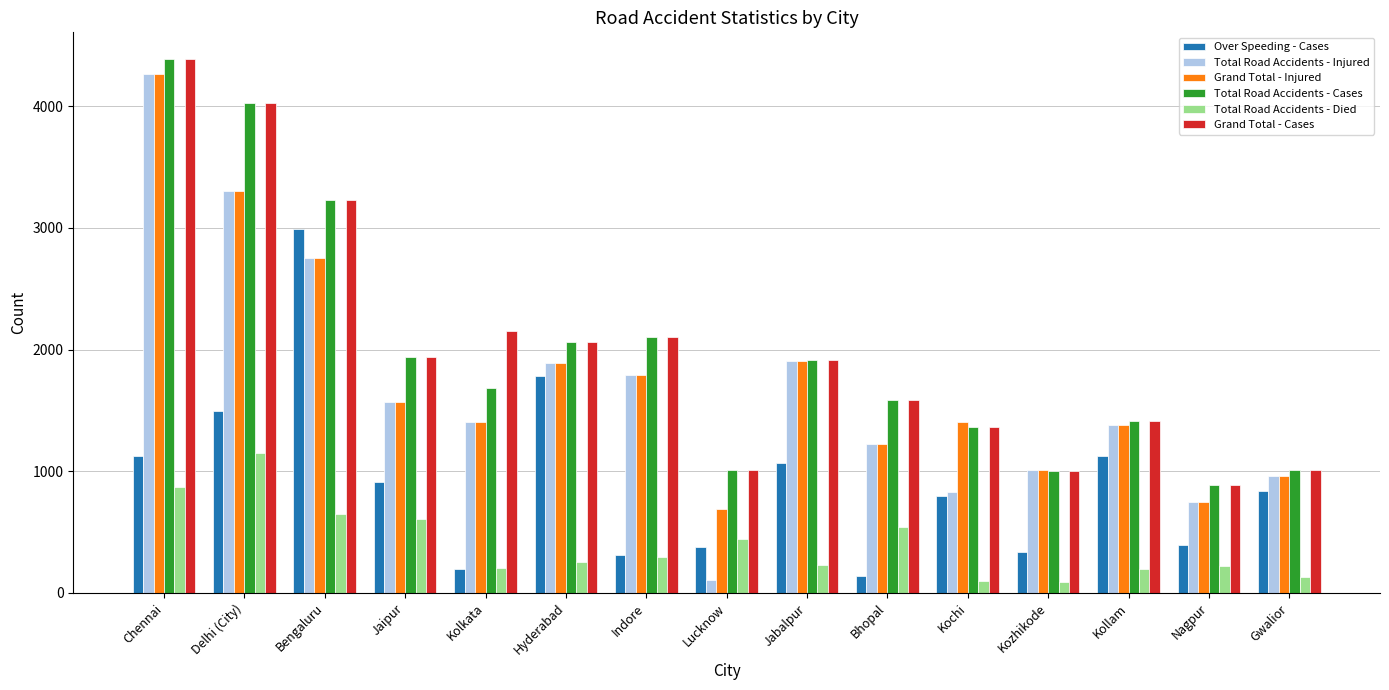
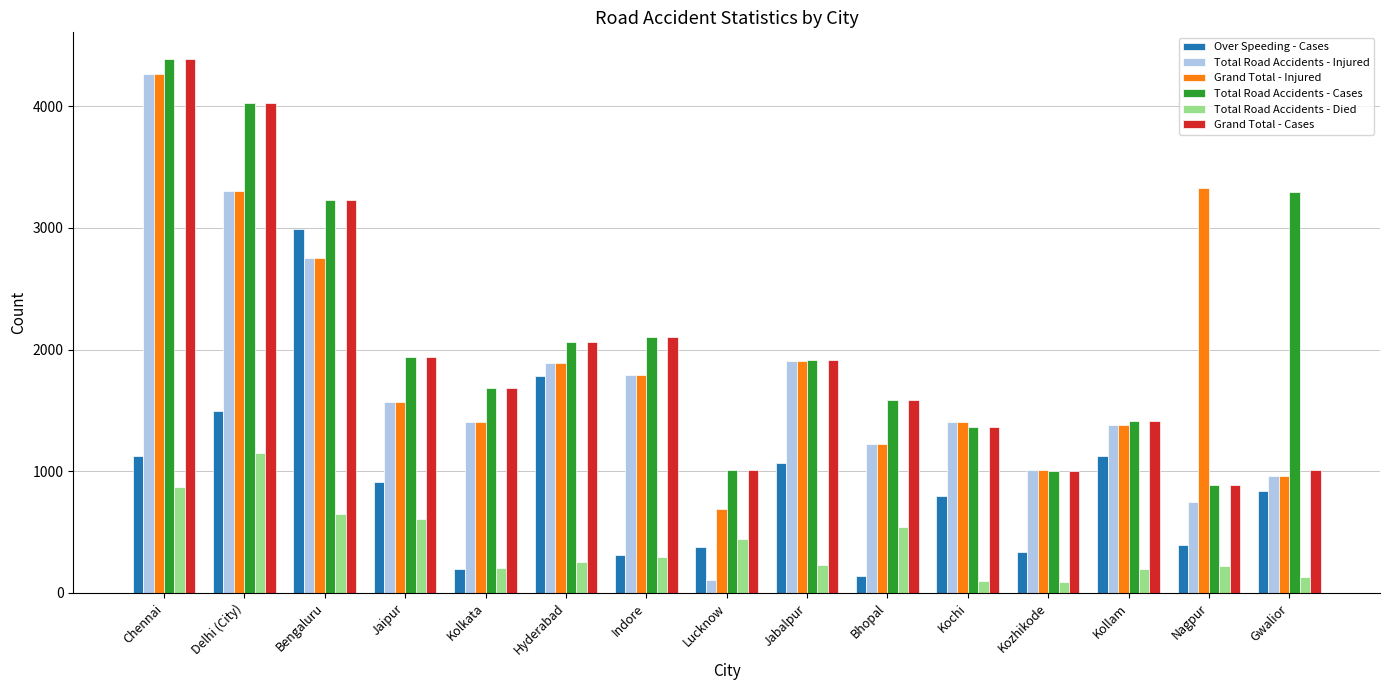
  {
    "Over Speeding - Cases": {
      "Chennai": 1130,
      "Delhi (City)": 1490,
      "Bengaluru": 2990,
      "Jaipur": 910,
      "Kolkata": 200,
      "Hyderabad": 1790,
      "Indore": 310,
      "Lucknow": 380,
      "Jabalpur": 1070,
      "Bhopal": 140,
      "Kochi": 800,
      "Kozhikode": 330,
      "Kollam": 1120,
      "Nagpur": 400,
      "Gwalior": 840
    },
    "Total Road Accidents - Injured": {
      "Chennai": 4260,
      "Delhi (City)": 3310,
      "Bengaluru": 2750,
      "Jaipur": 1570,
      "Kolkata": 1400,
      "Hyderabad": 1890,
      "Indore": 1800,
      "Lucknow": 110,
      "Jabalpur": 1910,
      "Bhopal": 1230,
-     "Kochi": 830,
+     "Kochi": 1410,
      "Kozhikode": 1010,
      "Kollam": 1380,
      "Nagpur": 750,
      "Gwalior": 960
    },
    "Grand Total - Injured": {
      "Chennai": 4260,
      "Delhi (City)": 3310,
      "Bengaluru": 2750,
      "Jaipur": 1570,
      "Kolkata": 1400,
      "Hyderabad": 1890,
      "Indore": 1800,
      "Lucknow": 690,
      "Jabalpur": 1910,
      "Bhopal": 1230,
      "Kochi": 1410,
      "Kozhikode": 1010,
      "Kollam": 1380,
-     "Nagpur": 750,
+     "Nagpur": 3330,
      "Gwalior": 960
    },
    "Total Road Accidents - Cases": {
      "Chennai": 4390,
      "Delhi (City)": 4030,
      "Bengaluru": 3230,
      "Jaipur": 1940,
      "Kolkata": 1680,
      "Hyderabad": 2060,
      "Indore": 2100,
      "Lucknow": 1010,
      "Jabalpur": 1920,
      "Bhopal": 1590,
      "Kochi": 1360,
      "Kozhikode": 1000,
      "Kollam": 1410,
      "Nagpur": 890,
-     "Gwalior": 1010
+     "Gwalior": 3300
    },
    "Total Road Accidents - Died": {
      "Chennai": 870,
      "Delhi (City)": 1150,
      "Bengaluru": 650,
      "Jaipur": 610,
      "Kolkata": 200,
      "Hyderabad": 250,
      "Indore": 290,
      "Lucknow": 440,
      "Jabalpur": 230,
      "Bhopal": 550,
      "Kochi": 100,
      "Kozhikode": 90,
      "Kollam": 190,
      "Nagpur": 220,
      "Gwalior": 130
    },
    "Grand Total - Cases": {
      "Chennai": 4390,
      "Delhi (City)": 4030,
      "Bengaluru": 3230,
      "Jaipur": 1940,
-     "Kolkata": 2150,
+     "Kolkata": 1680,
      "Hyderabad": 2060,
      "Indore": 2100,
      "Lucknow": 1010,
      "Jabalpur": 1920,
      "Bhopal": 1590,
      "Kochi": 1360,
      "Kozhikode": 1000,
      "Kollam": 1410,
      "Nagpur": 890,
      "Gwalior": 1010
    }
  }
